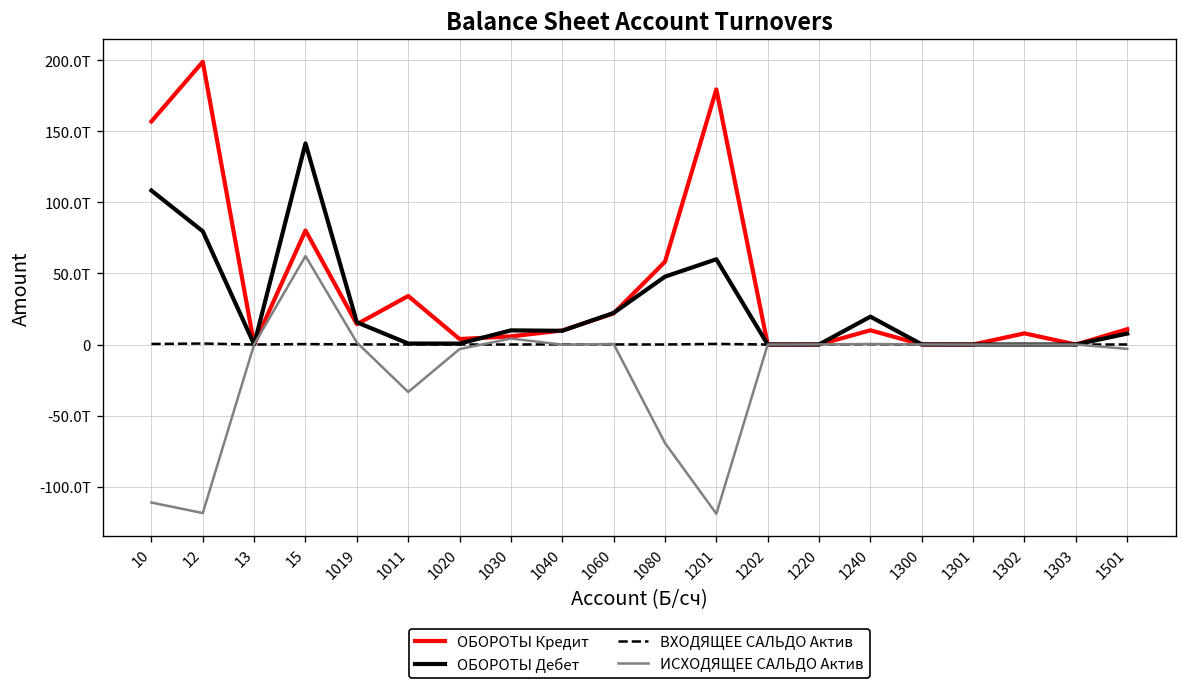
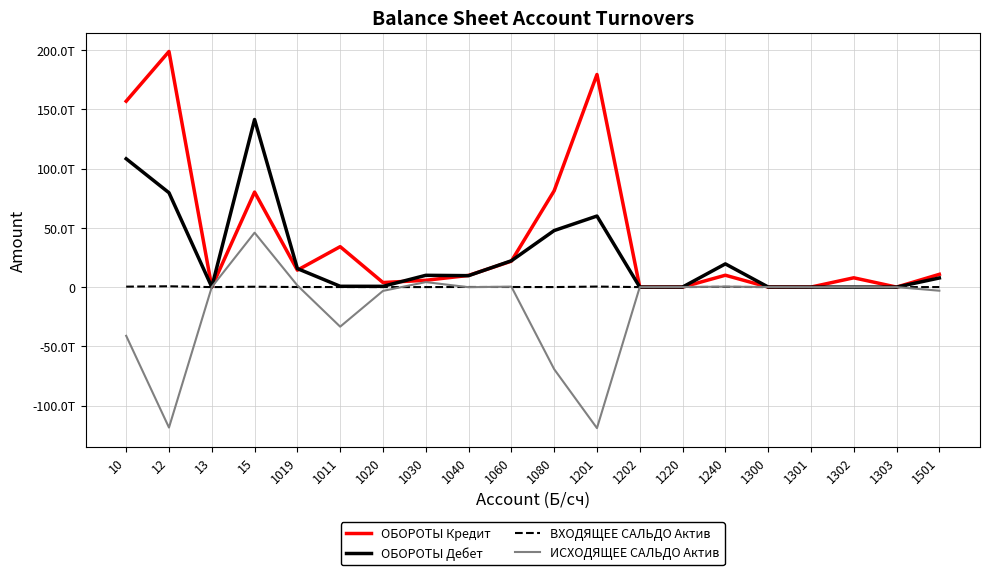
  {
    "ОБОРОТЫ Кредит": {
      "10": "157T",
      "12": "199T",
      "15": "80T",
      "1011": "34T",
      "1020": "4T",
-     "1080": "58T",
+     "1080": "81T",
      "1201": "179T",
      "1240": "10T",
      "1302": "8T",
      "1501": "11T"
    },
    "ИСХОДЯЩЕЕ САЛЬДО Актив": {
-     "10": "-111T",
+     "10": "-41T",
      "12": "-119T",
-     "15": "62T",
+     "15": "46T",
      "1011": "-33T",
      "1020": "-3T",
      "1080": "-69T",
      "1201": "-119T",
      "1501": "-3T"
    }
  }
